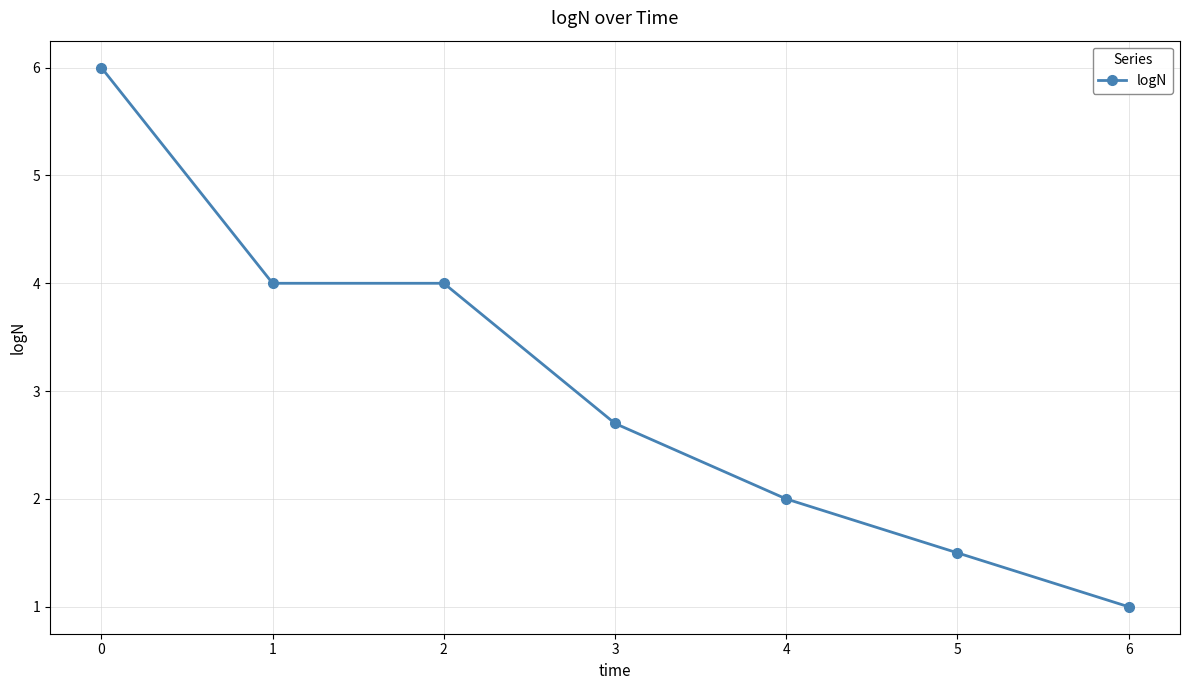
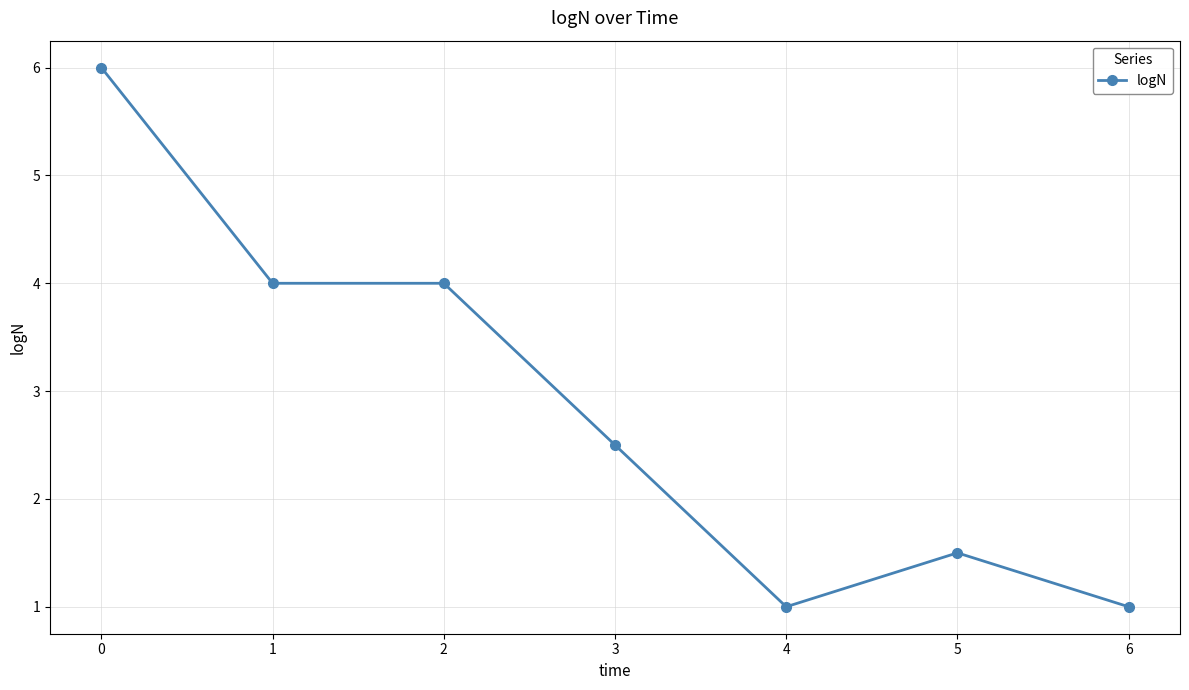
  {
    "0": 6.0,
    "1": 4.0,
    "2": 4.0,
-   "3": 2.7,
-   "4": 2,
+   "3": 2.5,
+   "4": 1,
    "5": 1.5,
    "6": 1.0
  }
